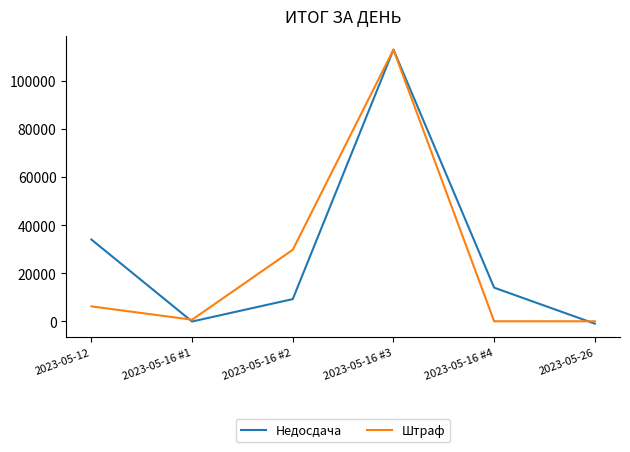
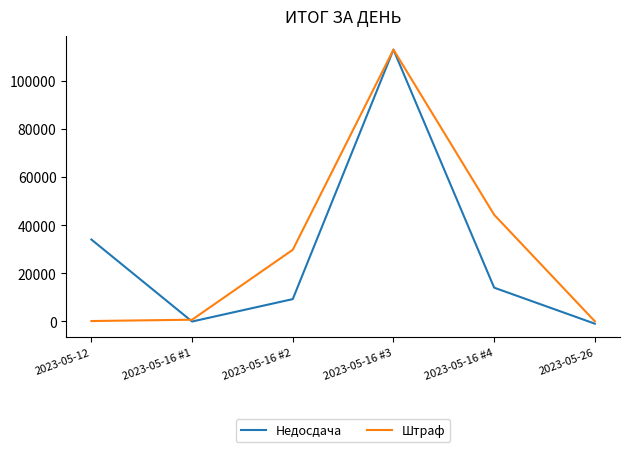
  {
    "Недосдача": {
      "2023-05-12": 34000,
      "2023-05-16 #2": 9000,
      "2023-05-16 #4": 14000
    },
    "Штраф": {
-     "2023-05-12": 6000,
+     "2023-05-12": 0,
      "2023-05-16 #2": 30000,
-     "2023-05-16 #4": 0
+     "2023-05-16 #4": 44000
    }
  }
